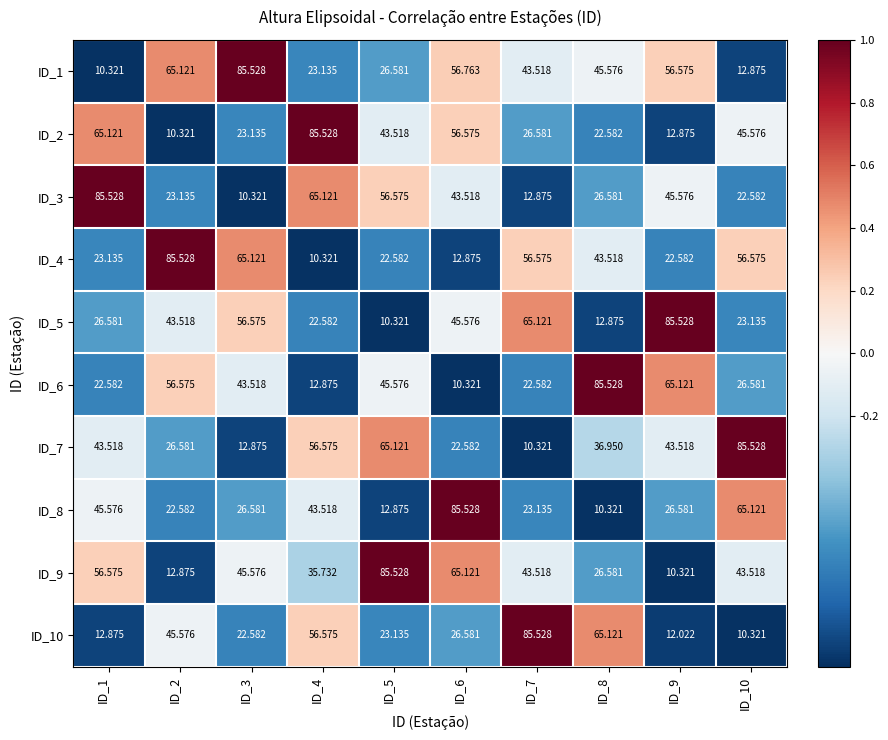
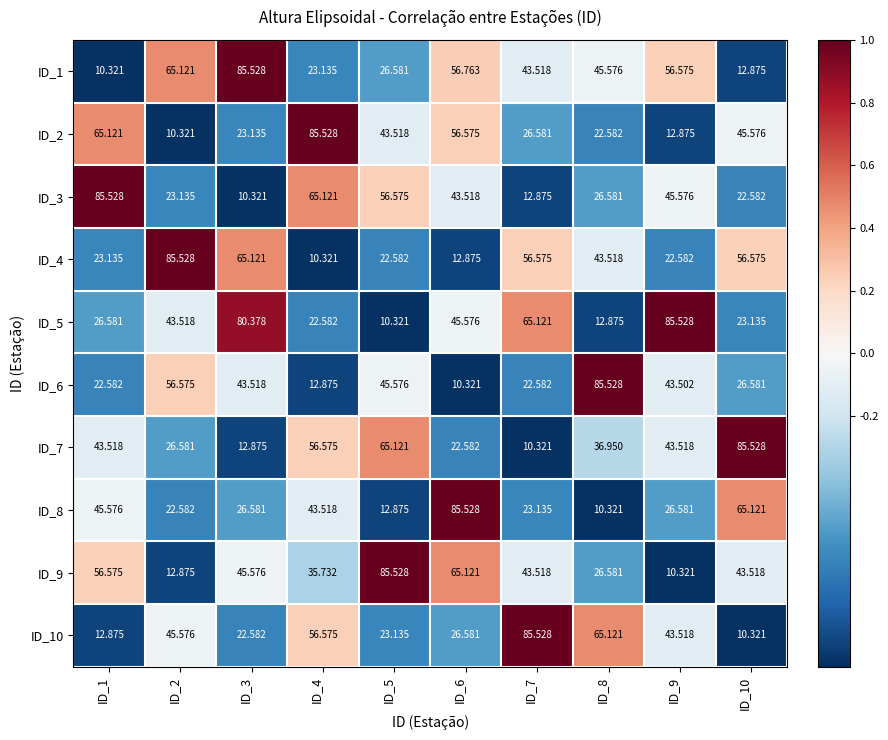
  {
    "ID_1": {
      "ID_1": 10.321,
      "ID_2": 65.121,
      "ID_3": 85.528,
      "ID_4": 23.135,
      "ID_5": 26.581,
      "ID_6": 56.763,
      "ID_7": 43.518,
      "ID_8": 45.576,
      "ID_9": 56.575,
      "ID_10": 12.875
    },
    "ID_2": {
      "ID_1": 65.121,
      "ID_2": 10.321,
      "ID_3": 23.135,
      "ID_4": 85.528,
      "ID_5": 43.518,
      "ID_6": 56.575,
      "ID_7": 26.581,
      "ID_8": 22.582,
      "ID_9": 12.875,
      "ID_10": 45.576
    },
    "ID_3": {
      "ID_1": 85.528,
      "ID_2": 23.135,
      "ID_3": 10.321,
      "ID_4": 65.121,
      "ID_5": 56.575,
      "ID_6": 43.518,
      "ID_7": 12.875,
      "ID_8": 26.581,
      "ID_9": 45.576,
      "ID_10": 22.582
    },
    "ID_4": {
      "ID_1": 23.135,
      "ID_2": 85.528,
      "ID_3": 65.121,
      "ID_4": 10.321,
      "ID_5": 22.582,
      "ID_6": 12.875,
      "ID_7": 56.575,
      "ID_8": 43.518,
      "ID_9": 22.582,
      "ID_10": 56.575
    },
    "ID_5": {
      "ID_1": 26.581,
      "ID_2": 43.518,
-     "ID_3": 56.575,
+     "ID_3": 80.378,
      "ID_4": 22.582,
      "ID_5": 10.321,
      "ID_6": 45.576,
      "ID_7": 65.121,
      "ID_8": 12.875,
      "ID_9": 85.528,
      "ID_10": 23.135
    },
    "ID_6": {
      "ID_1": 22.582,
      "ID_2": 56.575,
      "ID_3": 43.518,
      "ID_4": 12.875,
      "ID_5": 45.576,
      "ID_6": 10.321,
      "ID_7": 22.582,
      "ID_8": 85.528,
-     "ID_9": 65.121,
+     "ID_9": 43.502,
      "ID_10": 26.581
    },
    "ID_7": {
      "ID_1": 43.518,
      "ID_2": 26.581,
      "ID_3": 12.875,
      "ID_4": 56.575,
      "ID_5": 65.121,
      "ID_6": 22.582,
      "ID_7": 10.321,
      "ID_8": 36.950,
      "ID_9": 43.518,
      "ID_10": 85.528
    },
    "ID_8": {
      "ID_1": 45.576,
      "ID_2": 22.582,
      "ID_3": 26.581,
      "ID_4": 43.518,
      "ID_5": 12.875,
      "ID_6": 85.528,
      "ID_7": 23.135,
      "ID_8": 10.321,
      "ID_9": 26.581,
      "ID_10": 65.121
    },
    "ID_9": {
      "ID_1": 56.575,
      "ID_2": 12.875,
      "ID_3": 45.576,
      "ID_4": 35.732,
      "ID_5": 85.528,
      "ID_6": 65.121,
      "ID_7": 43.518,
      "ID_8": 26.581,
      "ID_9": 10.321,
      "ID_10": 43.518
    },
    "ID_10": {
      "ID_1": 12.875,
      "ID_2": 45.576,
      "ID_3": 22.582,
      "ID_4": 56.575,
      "ID_5": 23.135,
      "ID_6": 26.581,
      "ID_7": 85.528,
      "ID_8": 65.121,
-     "ID_9": 12.022,
+     "ID_9": 43.518,
      "ID_10": 10.321
    }
  }
